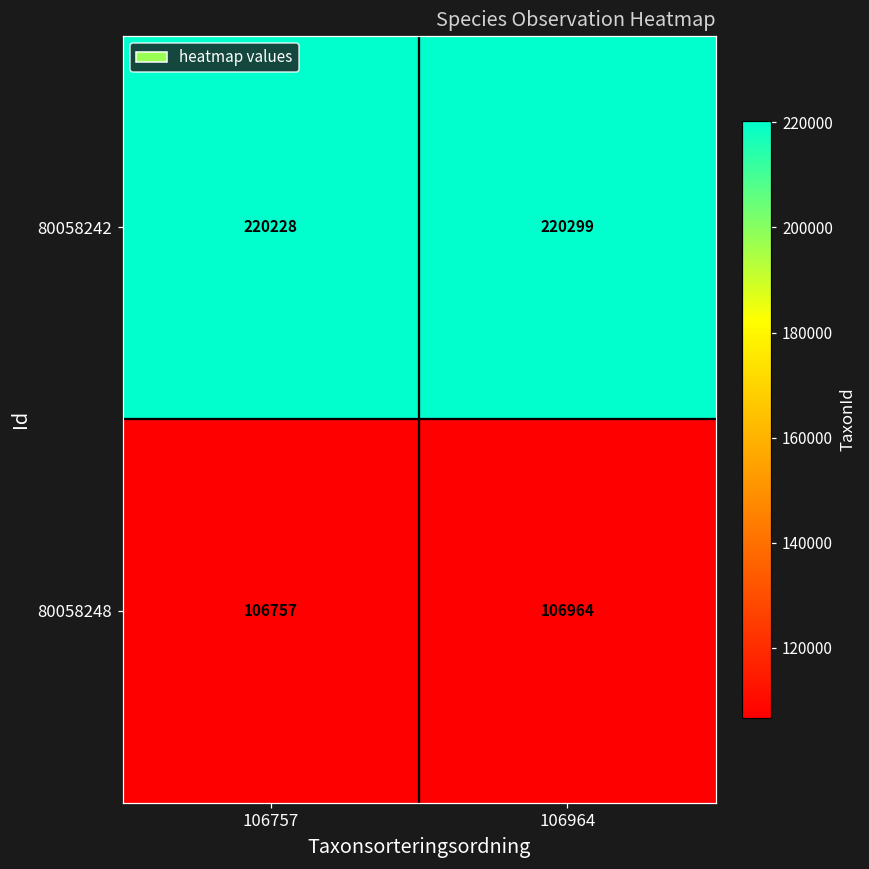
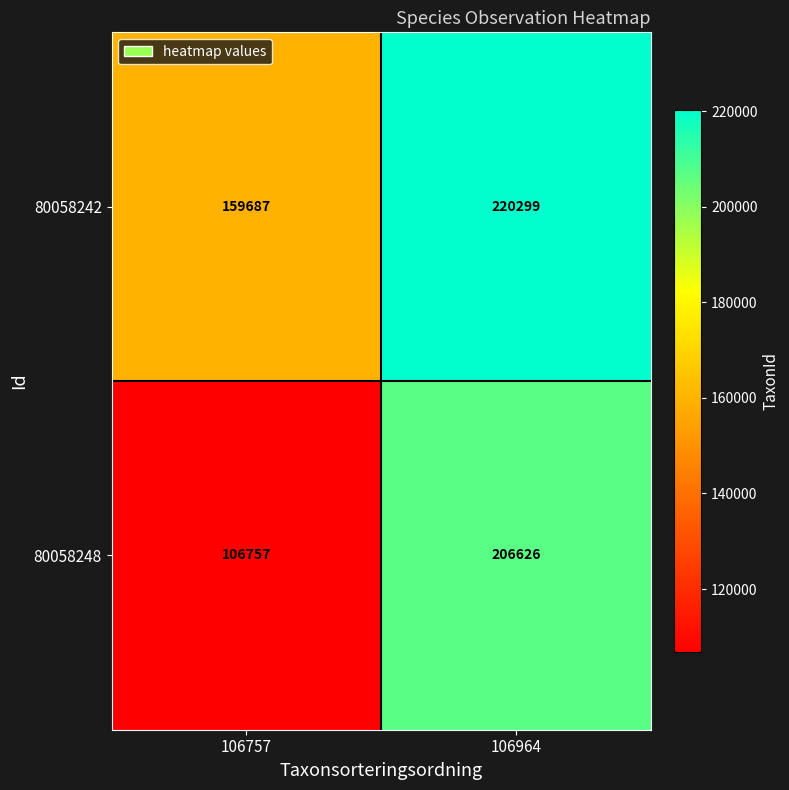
  {
    "80058242": {
-     "106757": 220228,
+     "106757": 159687,
      "106964": 220299
    },
    "80058248": {
      "106757": 106757,
-     "106964": 106964
+     "106964": 206626
    }
  }
